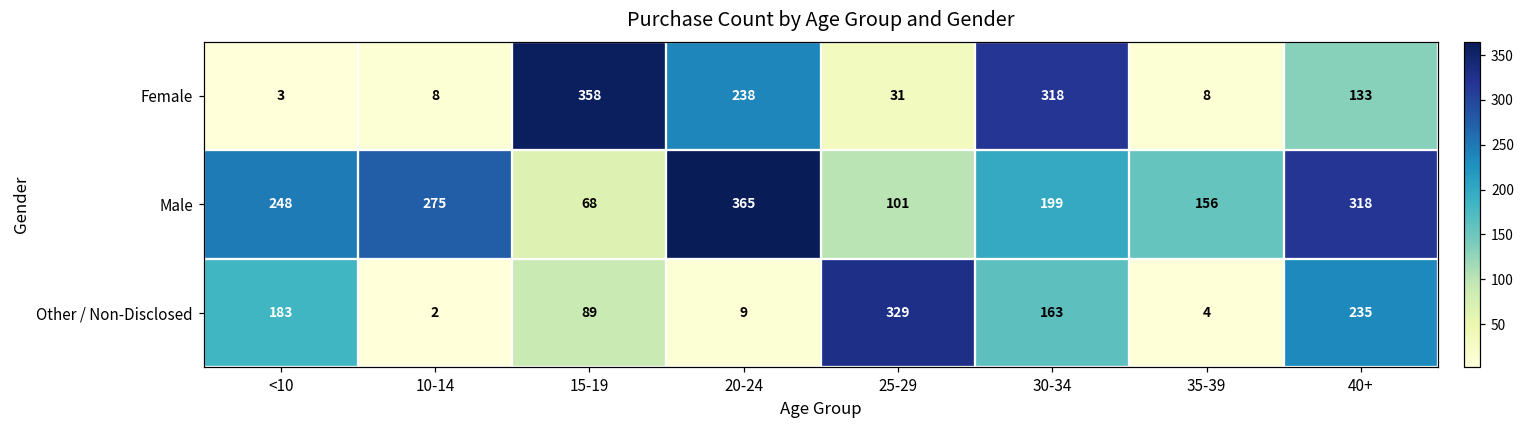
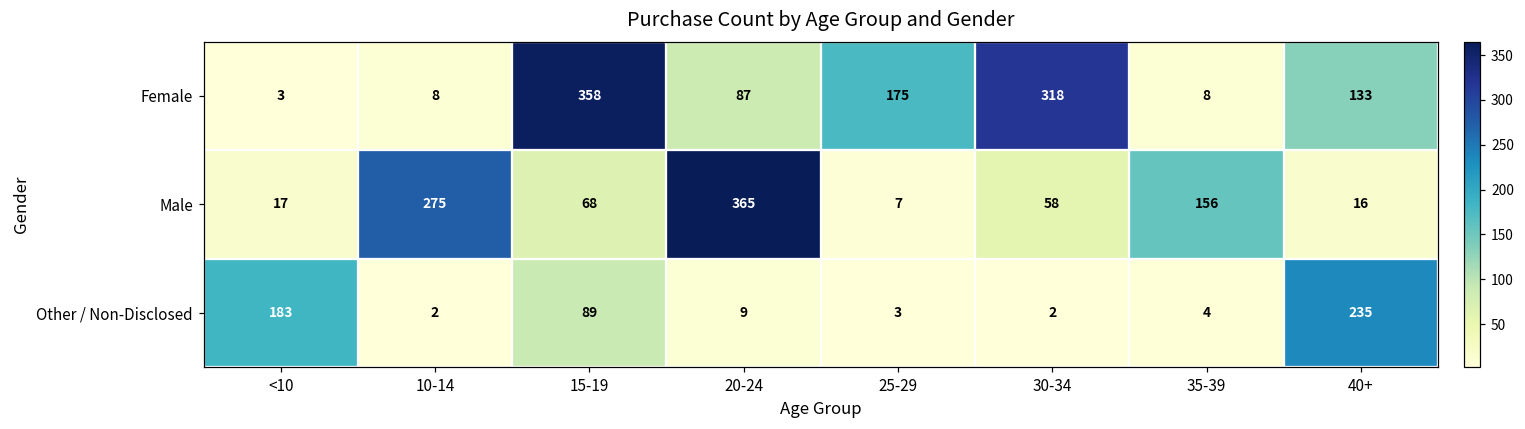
  {
    "Female": {
      "<10": 3,
      "10-14": 8,
      "15-19": 358,
-     "20-24": 238,
-     "25-29": 31,
+     "20-24": 87,
+     "25-29": 175,
      "30-34": 318,
      "35-39": 8,
      "40+": 133
    },
    "Male": {
-     "<10": 248,
+     "<10": 17,
      "10-14": 275,
      "15-19": 68,
      "20-24": 365,
-     "25-29": 101,
-     "30-34": 199,
+     "25-29": 7,
+     "30-34": 58,
      "35-39": 156,
-     "40+": 318
+     "40+": 16
    },
    "Other / Non-Disclosed": {
      "<10": 183,
      "10-14": 2,
      "15-19": 89,
      "20-24": 9,
-     "25-29": 329,
-     "30-34": 163,
+     "25-29": 3,
+     "30-34": 2,
      "35-39": 4,
      "40+": 235
    }
  }
